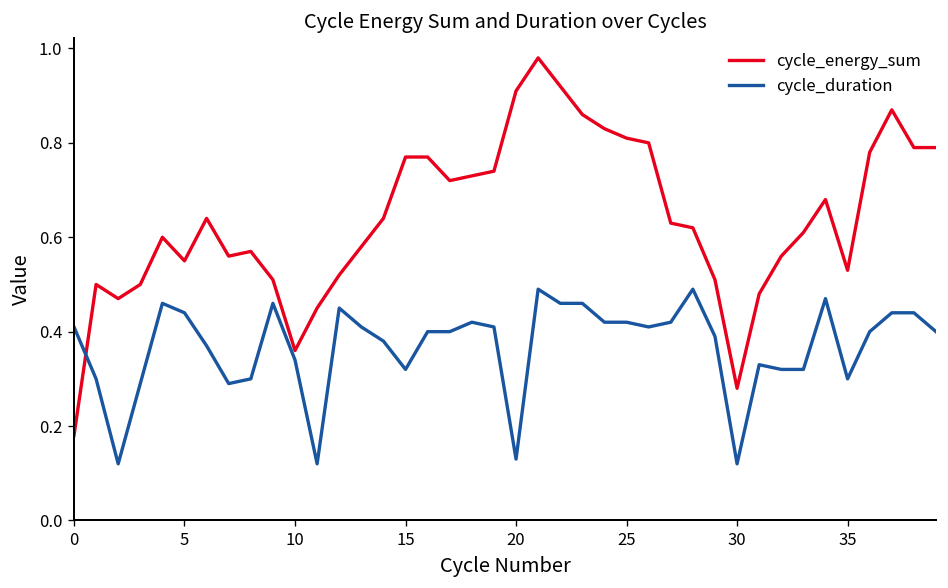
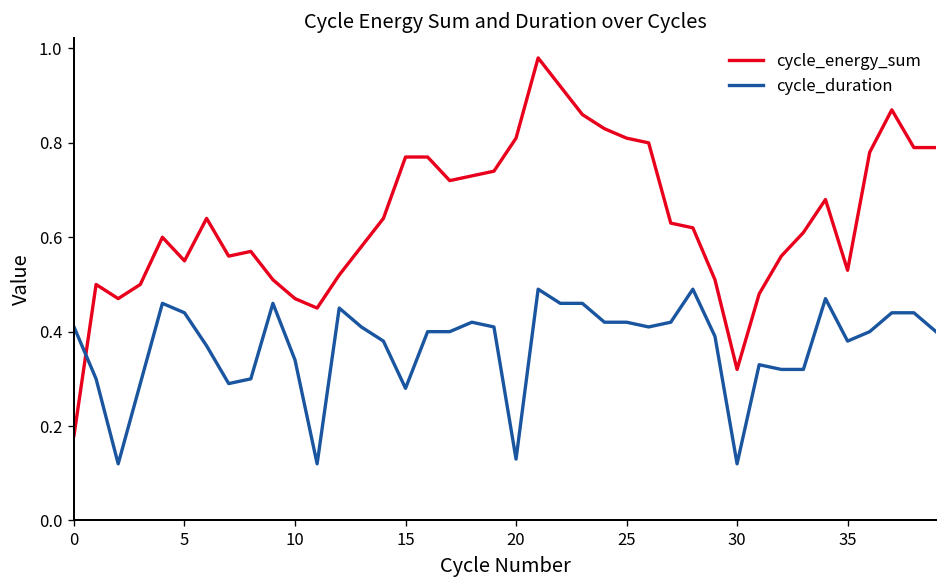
  {
    "cycle_energy_sum": {
      "0": 0.18,
      "5": 0.55,
-     "10": 0.36,
+     "10": 0.47,
      "15": 0.77,
-     "20": 0.91,
+     "20": 0.81,
      "25": 0.81,
-     "30": 0.28,
+     "30": 0.32,
      "35": 0.53
    },
    "cycle_duration": {
      "0": 0.41,
      "5": 0.44,
      "10": 0.34,
-     "15": 0.32,
+     "15": 0.28,
      "20": 0.13,
      "25": 0.42,
      "30": 0.12,
-     "35": 0.30
+     "35": 0.38
    }
  }
